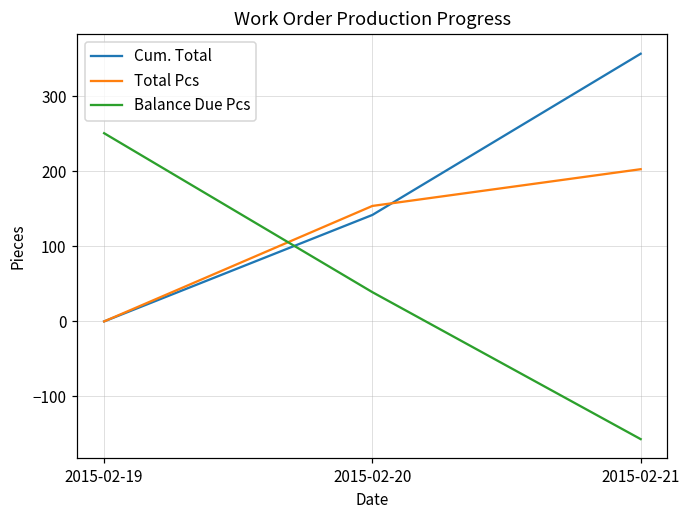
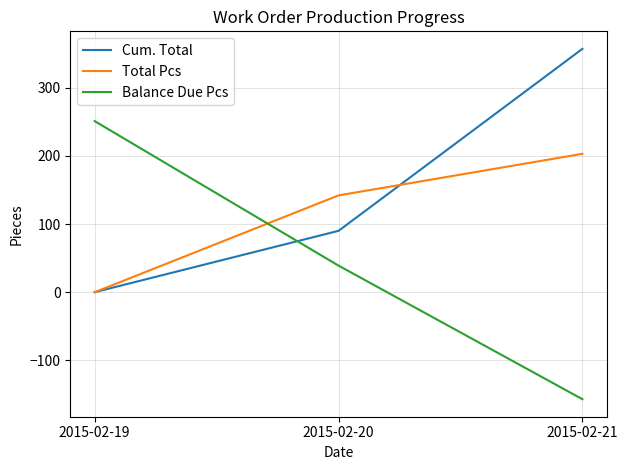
  {
    "Cum. Total": {
-     "2015-02-20": 140,
+     "2015-02-20": 90,
      "2015-02-21": 360
    },
    "Total Pcs": {
-     "2015-02-20": 150,
+     "2015-02-20": 140,
      "2015-02-21": 200
    },
    "Balance Due Pcs": {
      "2015-02-19": 250,
      "2015-02-20": 40,
      "2015-02-21": -160
    }
  }
